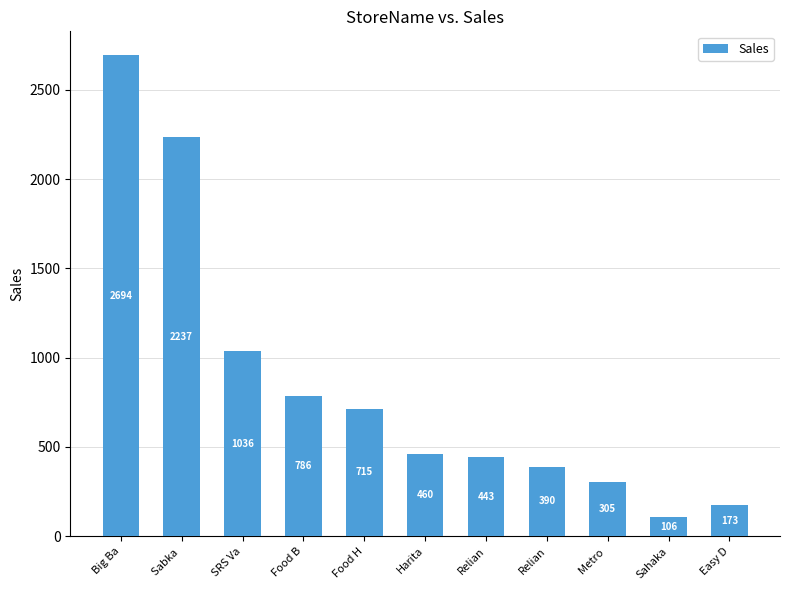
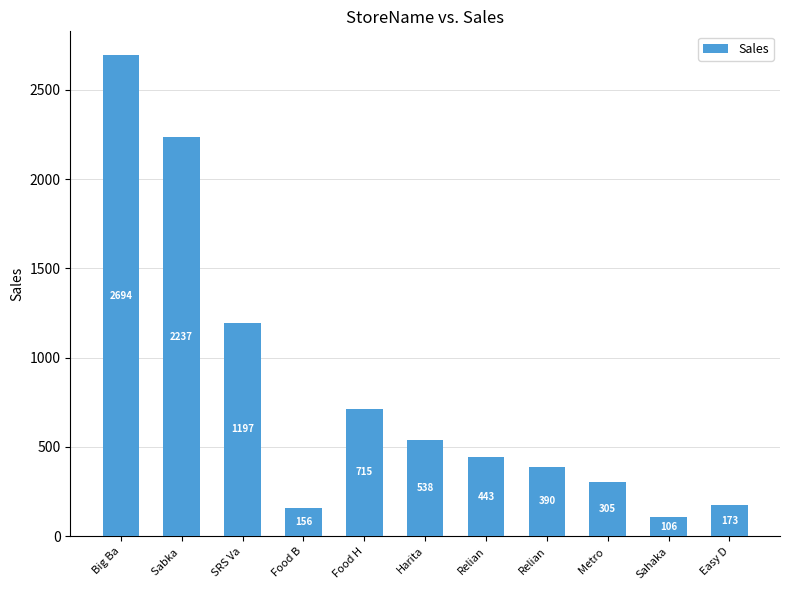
  {
    "Big Ba": 2694,
    "Sabka": 2237,
-   "SRS Va": 1036,
-   "Food B": 786,
+   "SRS Va": 1197,
+   "Food B": 156,
    "Food H": 715,
-   "Harita": 460,
+   "Harita": 538,
    "Metro": 305,
    "Sahaka": 106,
    "Easy D": 173
  }
